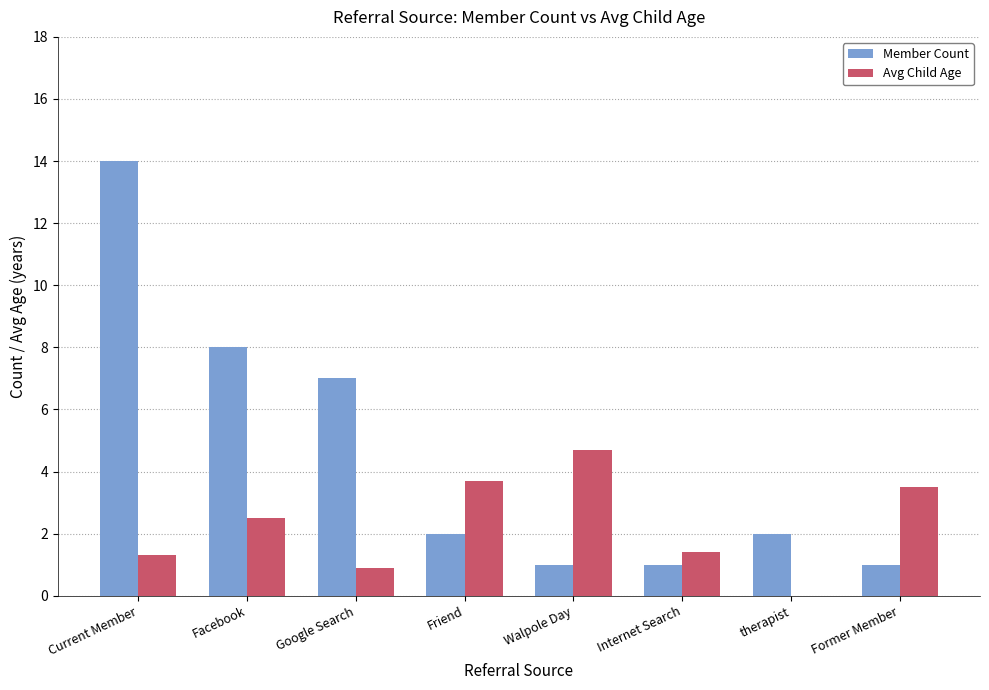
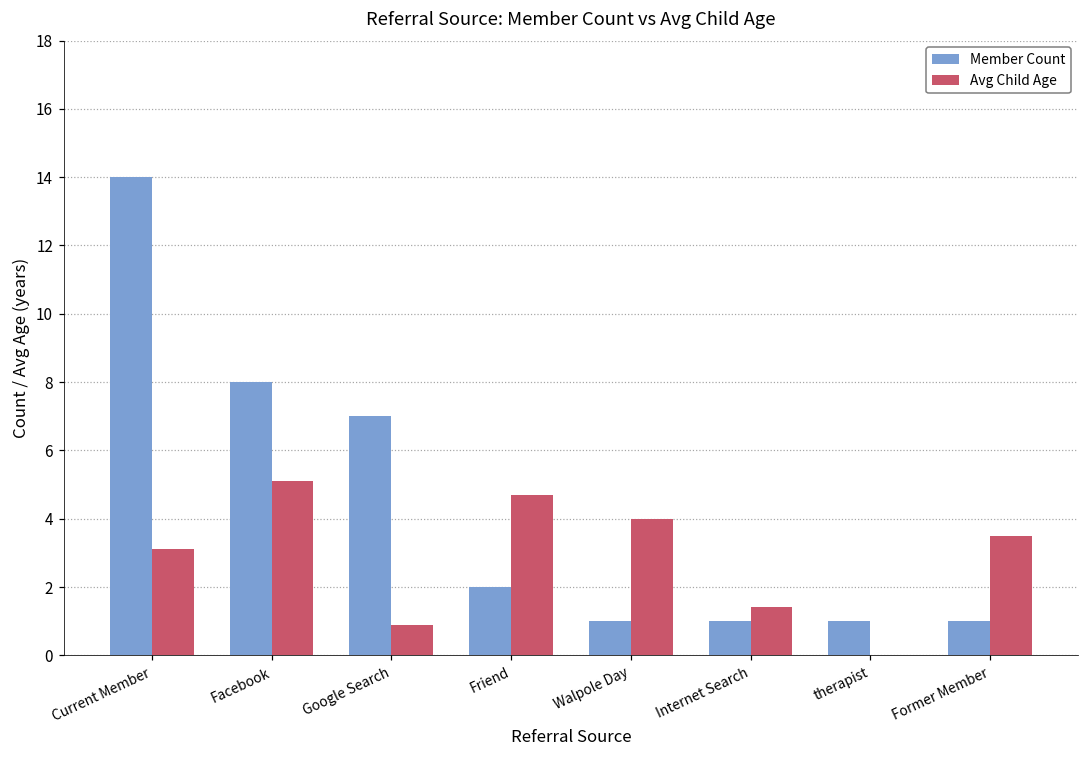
  {
    "Member Count": {
      "Current Member": 14,
      "Facebook": 8,
      "Google Search": 7,
      "Friend": 2,
      "Walpole Day": 1,
      "Internet Search": 1,
-     "therapist": 2,
+     "therapist": 1,
      "Former Member": 1
    },
    "Avg Child Age": {
-     "Current Member": 1.3,
-     "Facebook": 2.5,
+     "Current Member": 3.1,
+     "Facebook": 5.1,
      "Google Search": 0.9,
-     "Friend": 3.7,
-     "Walpole Day": 4.7,
+     "Friend": 4.7,
+     "Walpole Day": 4.0,
      "Internet Search": 1.4,
      "therapist": 0.0,
      "Former Member": 3.5
    }
  }
